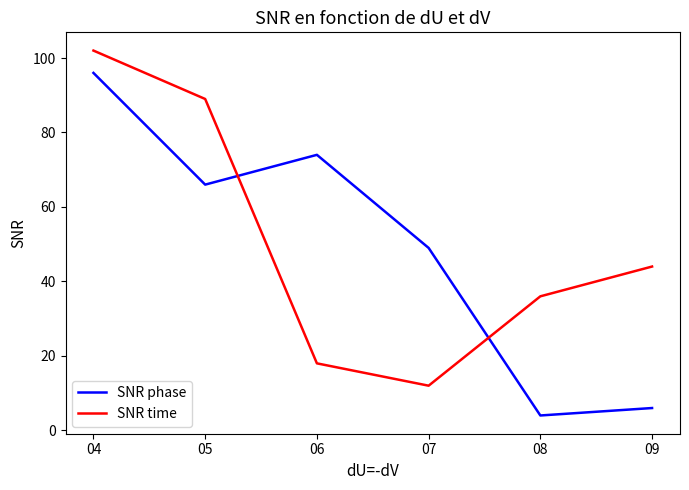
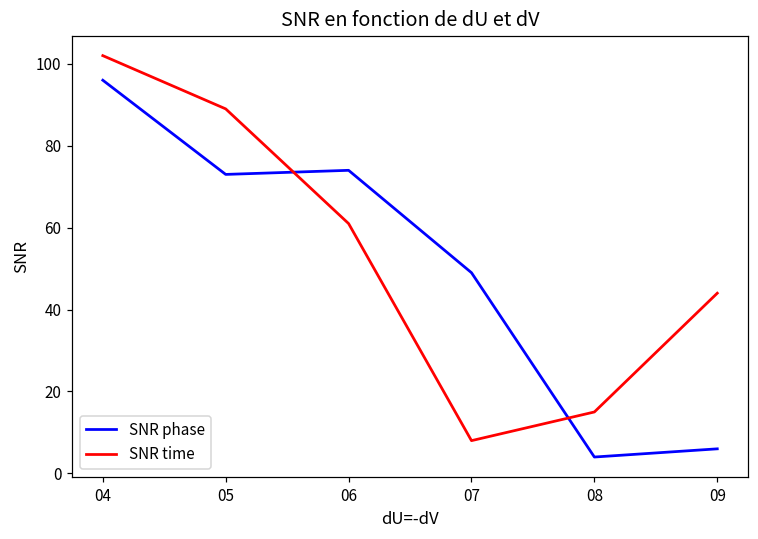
  {
    "SNR phase": {
      "04": 96,
-     "05": 66,
+     "05": 73,
      "06": 74,
      "07": 49,
      "08": 4,
      "09": 6
    },
    "SNR time": {
      "04": 102,
      "05": 89,
-     "06": 18,
-     "07": 12,
-     "08": 36,
+     "06": 61,
+     "07": 8,
+     "08": 15,
      "09": 44
    }
  }
